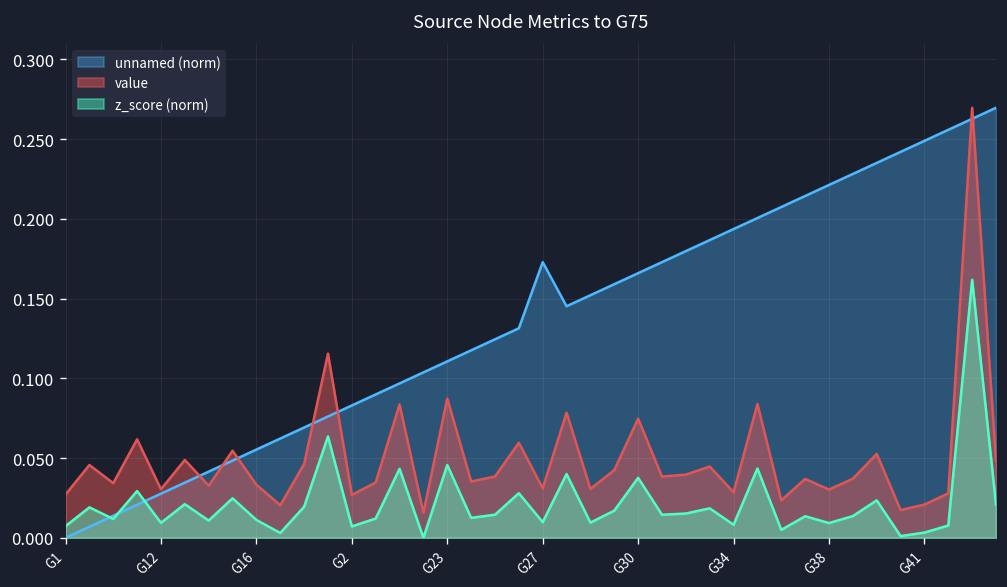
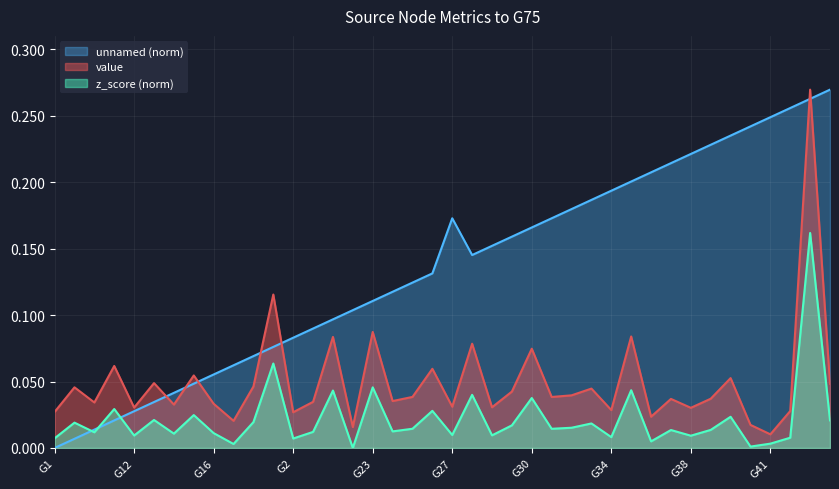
  {
    "unnamed (norm)": {
      "G1": 0.000,
      "G12": 0.028,
      "G16": 0.055,
      "G2": 0.083,
      "G23": 0.111,
      "G27": 0.173,
      "G30": 0.166,
      "G34": 0.194,
      "G38": 0.221,
      "G41": 0.249
    },
    "value": {
      "G1": 0.027,
      "G12": 0.030,
      "G16": 0.033,
      "G2": 0.027,
      "G23": 0.087,
      "G27": 0.031,
      "G30": 0.075,
      "G34": 0.029,
      "G38": 0.030,
-     "G41": 0.021
+     "G41": 0.010
    },
    "z_score (norm)": {
      "G1": 0.007,
      "G12": 0.009,
      "G16": 0.011,
      "G2": 0.007,
      "G23": 0.046,
      "G27": 0.010,
      "G30": 0.038,
      "G34": 0.008,
      "G38": 0.009,
      "G41": 0.003
    }
  }
